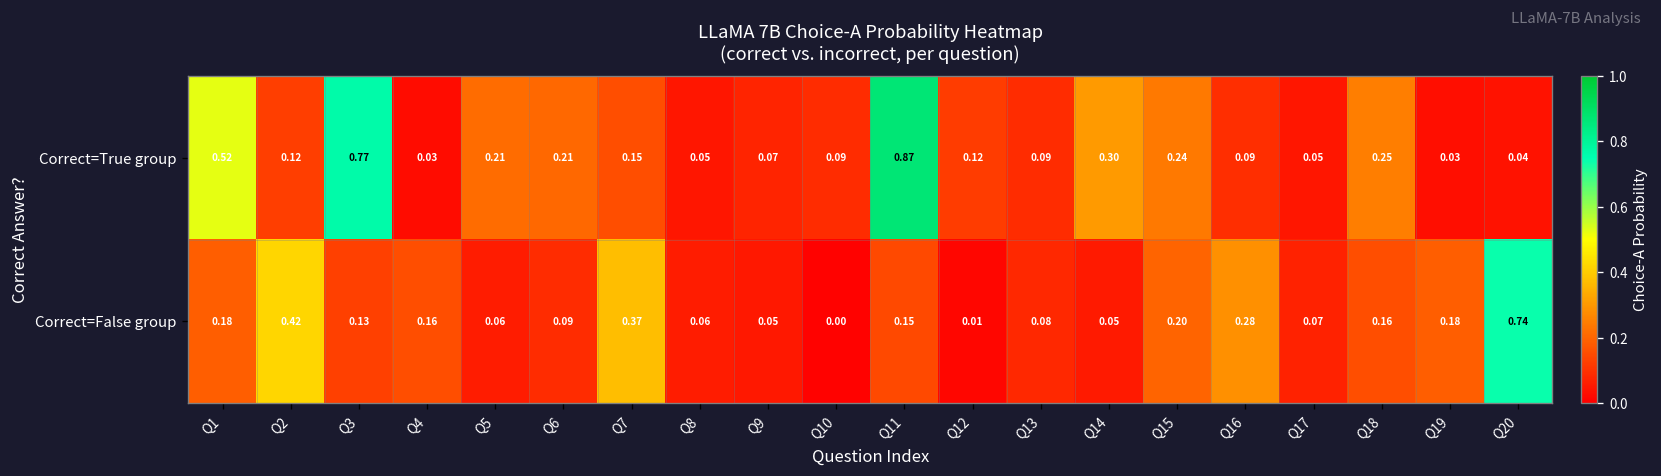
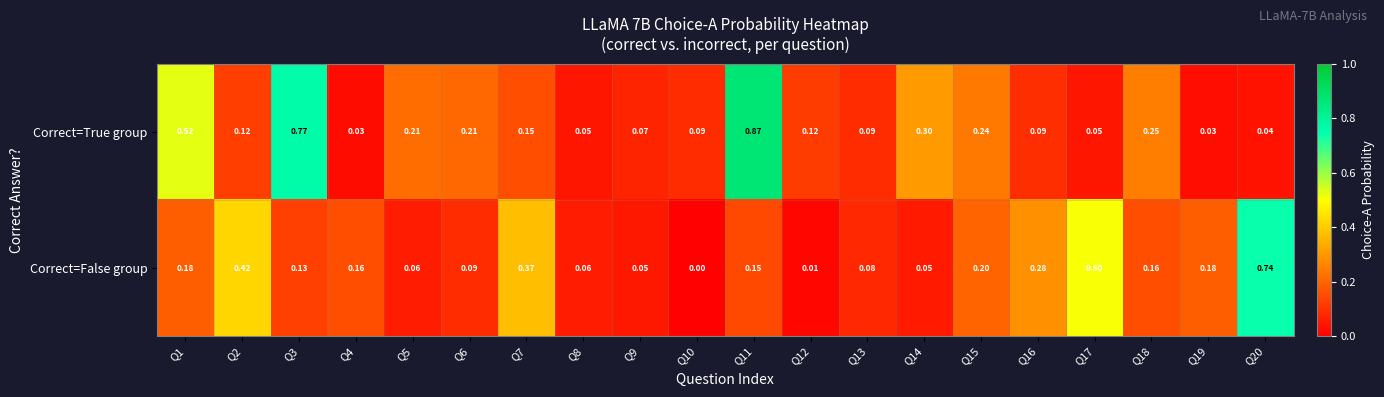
  {
    "Correct=True group": {
      "Q1": 0.52,
      "Q2": 0.12,
      "Q3": 0.77,
      "Q4": 0.03,
      "Q5": 0.21,
      "Q6": 0.21,
      "Q7": 0.15,
      "Q8": 0.05,
      "Q9": 0.07,
      "Q10": 0.09,
      "Q11": 0.87,
      "Q12": 0.12,
      "Q13": 0.09,
      "Q14": 0.30,
      "Q15": 0.24,
      "Q16": 0.09,
      "Q17": 0.05,
      "Q18": 0.25,
      "Q19": 0.03,
      "Q20": 0.04
    },
    "Correct=False group": {
      "Q1": 0.18,
      "Q2": 0.42,
      "Q3": 0.13,
      "Q4": 0.16,
      "Q5": 0.06,
      "Q6": 0.09,
      "Q7": 0.37,
      "Q8": 0.06,
      "Q9": 0.05,
      "Q10": 0.00,
      "Q11": 0.15,
      "Q12": 0.01,
      "Q13": 0.08,
      "Q14": 0.05,
      "Q15": 0.20,
      "Q16": 0.28,
-     "Q17": 0.07,
+     "Q17": 0.50,
      "Q18": 0.16,
      "Q19": 0.18,
      "Q20": 0.74
    }
  }
